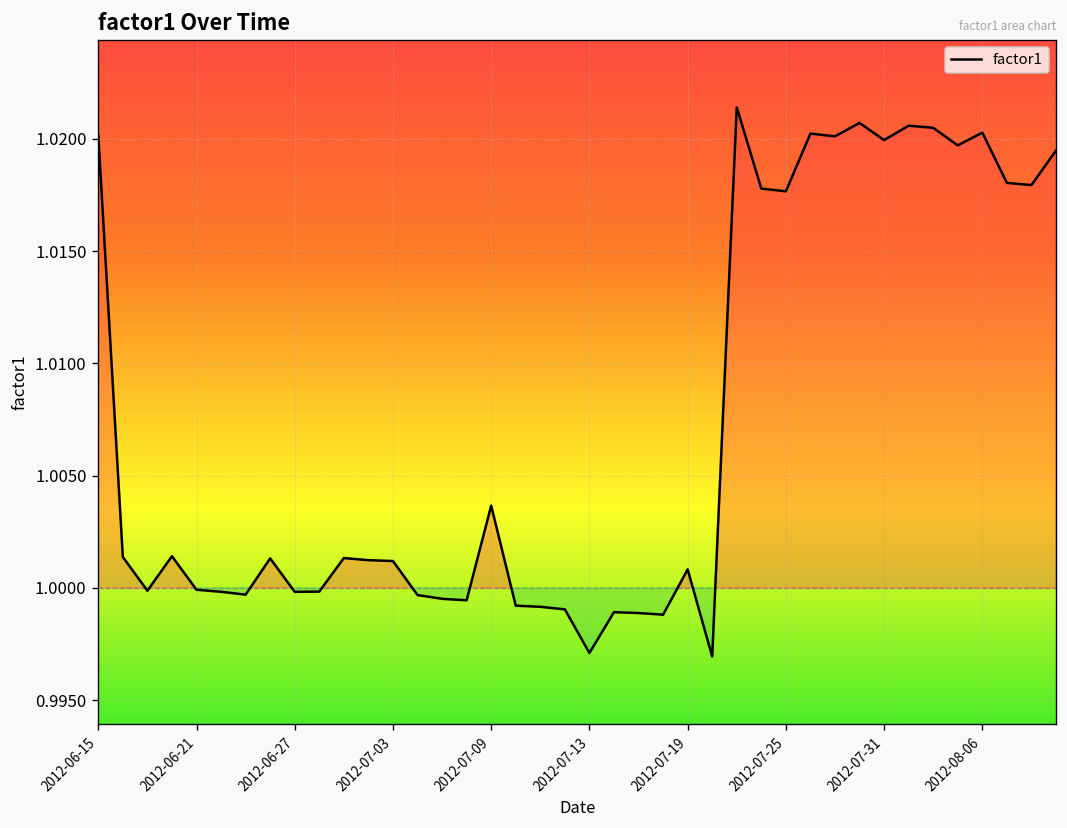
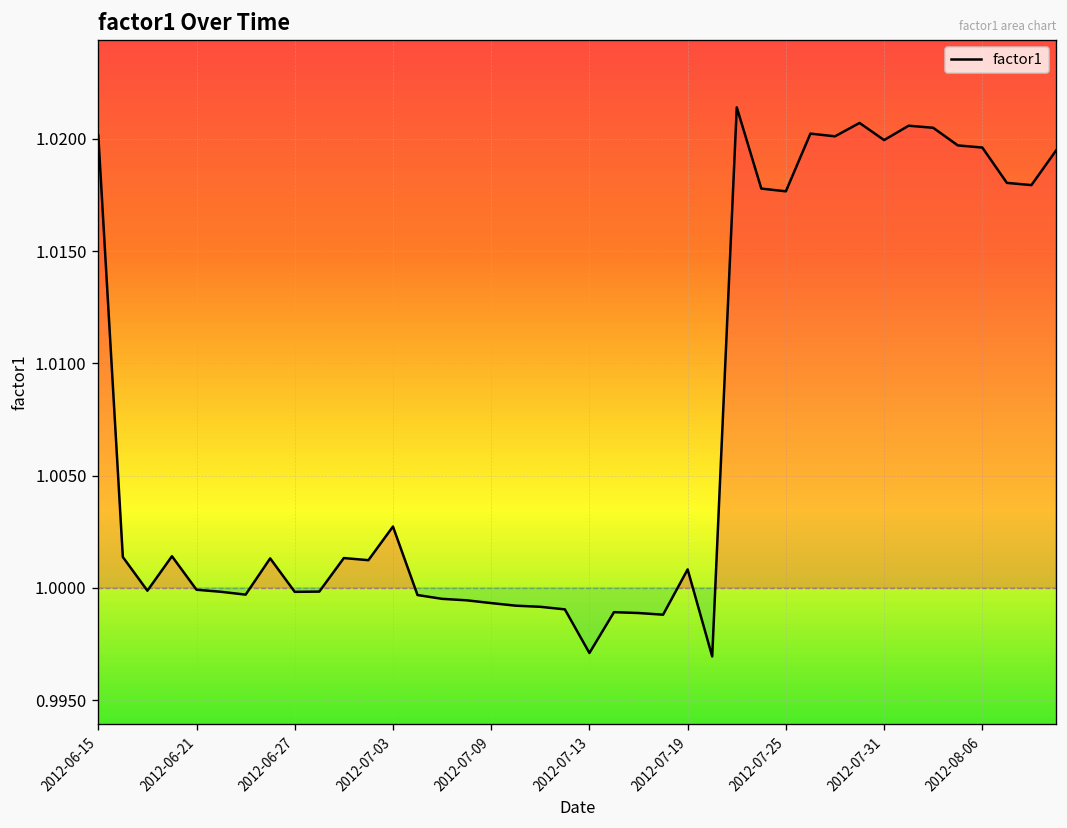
  {
    "2012-06-15": 1.0202,
    "2012-06-21": 0.9999,
    "2012-06-27": 0.9998,
-   "2012-07-03": 1.0012,
-   "2012-07-09": 1.0037,
+   "2012-07-03": 1.0027,
+   "2012-07-09": 0.9993,
    "2012-07-13": 0.9971,
    "2012-07-19": 1.0008,
    "2012-07-25": 1.0177,
    "2012-07-31": 1.0199,
-   "2012-08-06": 1.0203
+   "2012-08-06": 1.0196
  }
